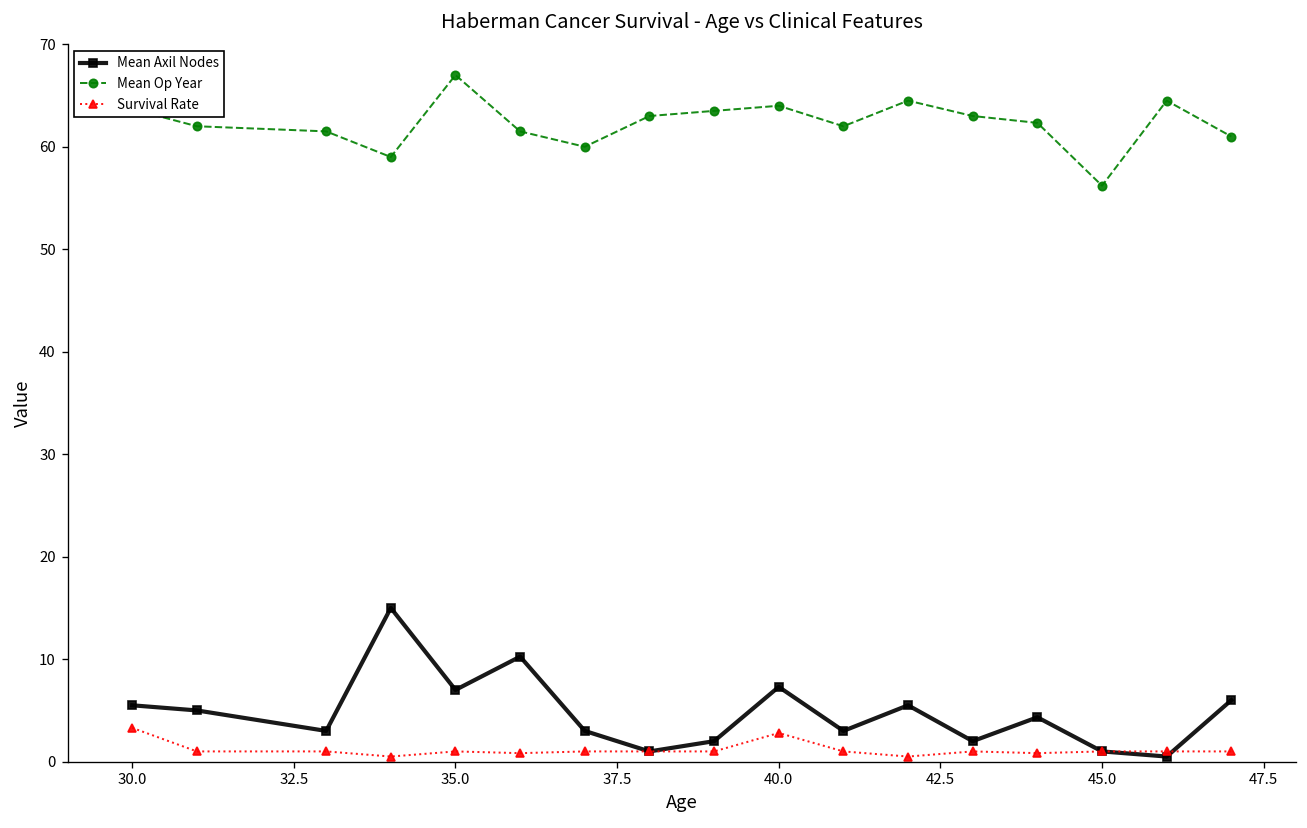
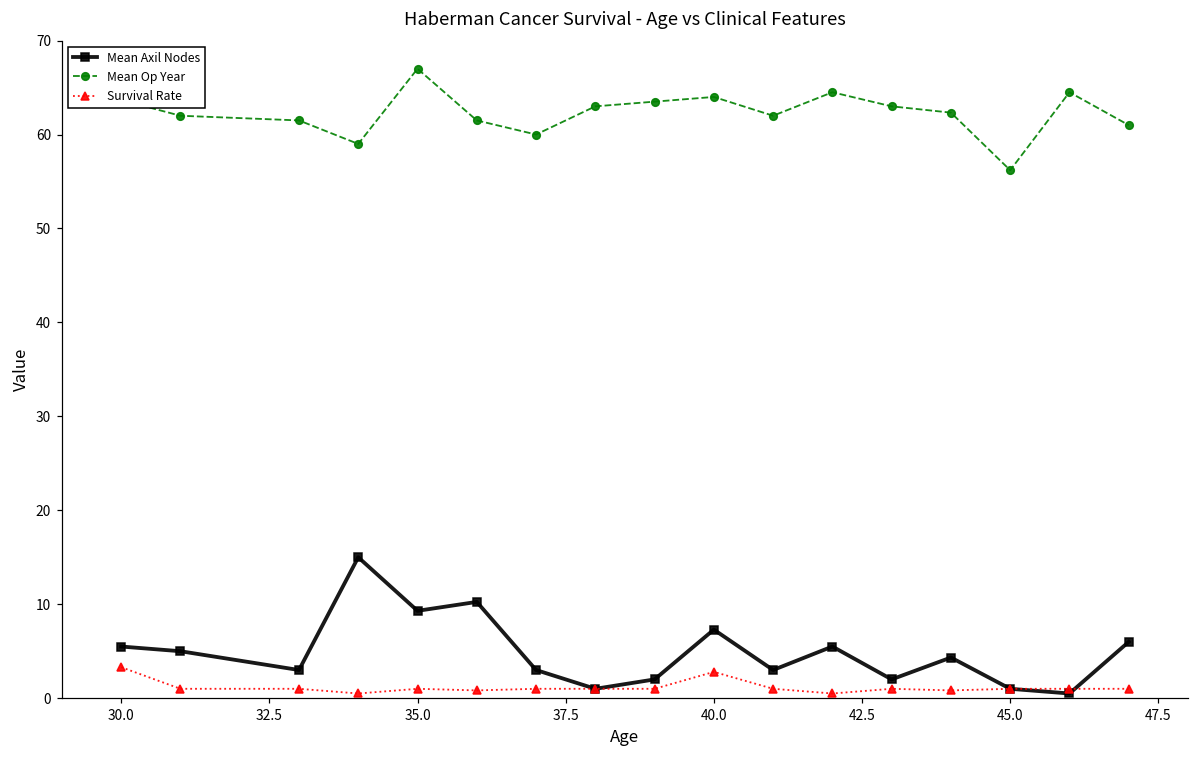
  {
    "Mean Axil Nodes": {
      "30.0": 6,
-     "35.0": 7,
+     "35.0": 9,
      "40.0": 7
    },
    "Mean Op Year": {
      "35.0": 67,
      "40.0": 64,
      "45.0": 56
    },
    "Survival Rate": {
      "30.0": 3,
      "35.0": 1,
      "40.0": 3
    }
  }
